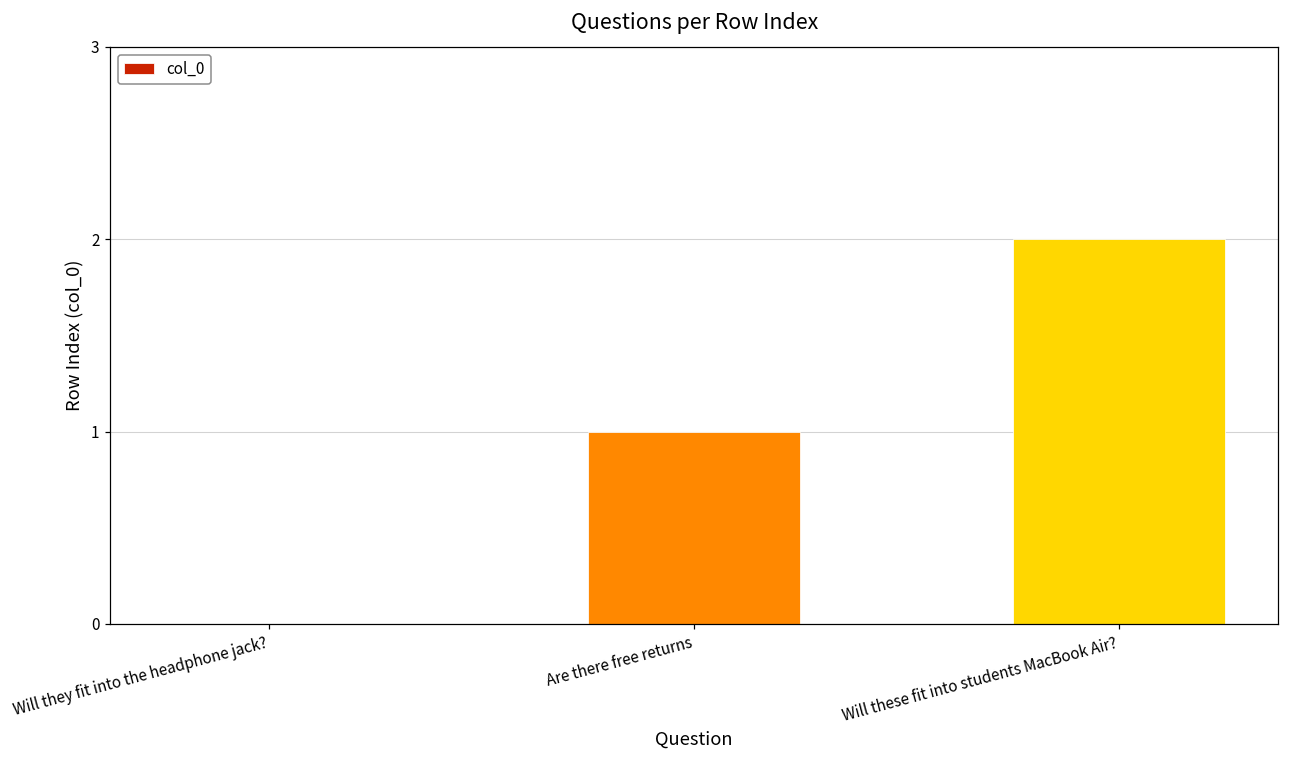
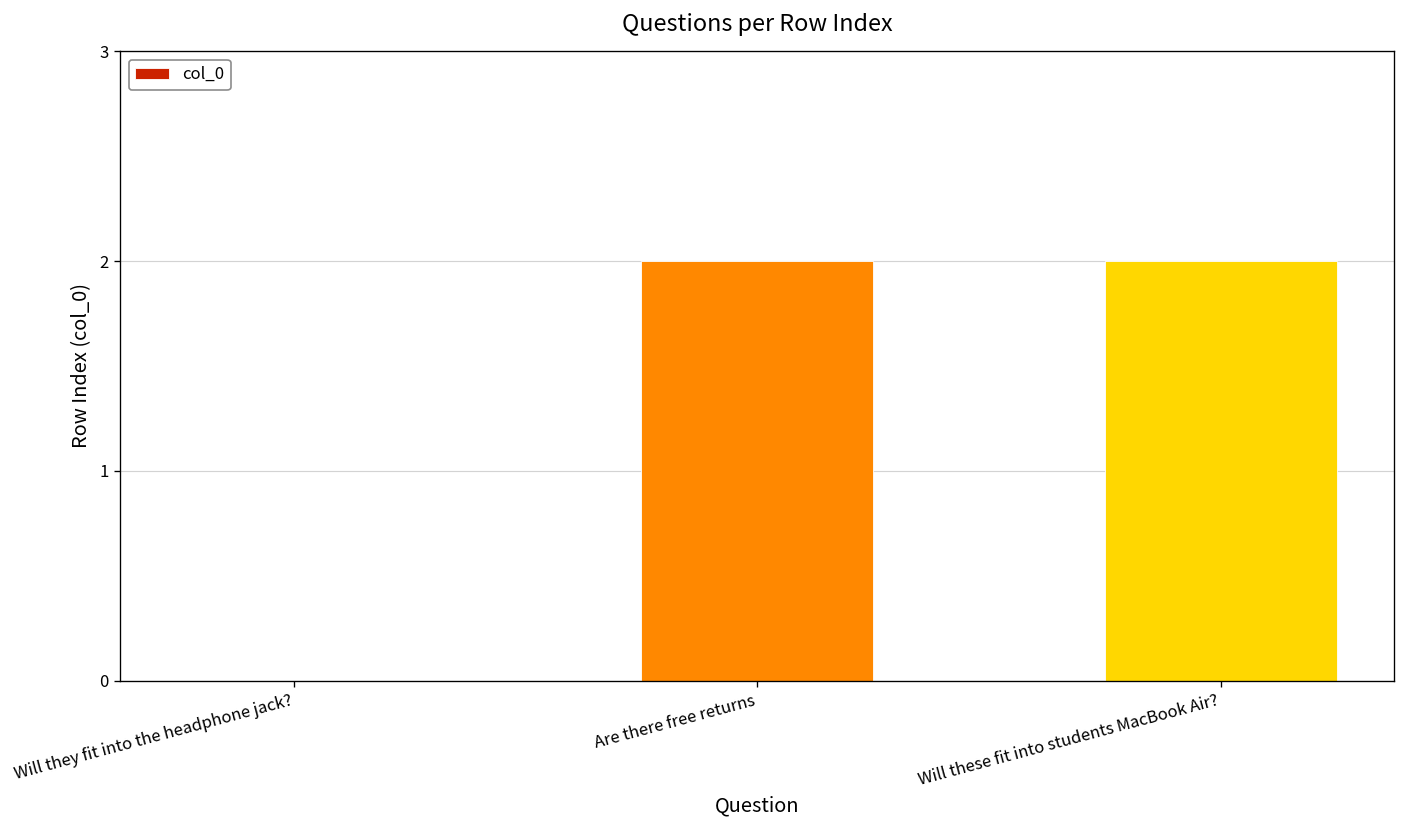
  {
    "Will they fit into the headphone jack?": 0,
-   "Are there free returns": 1,
+   "Are there free returns": 2,
    "Will these fit into students MacBook Air?": 2
  }
